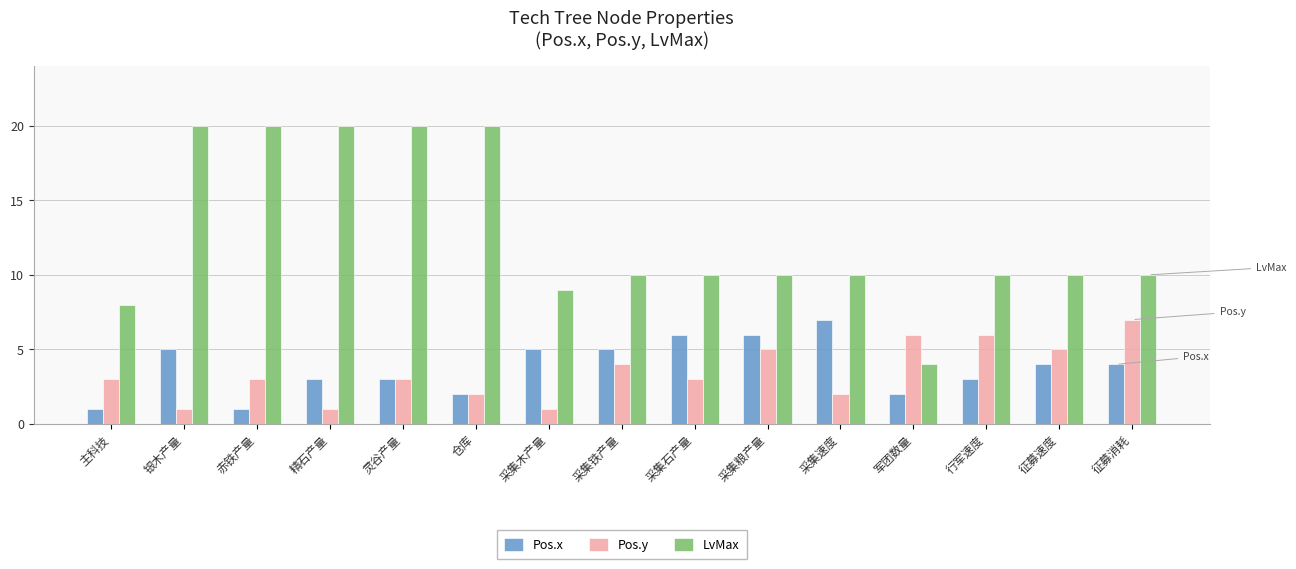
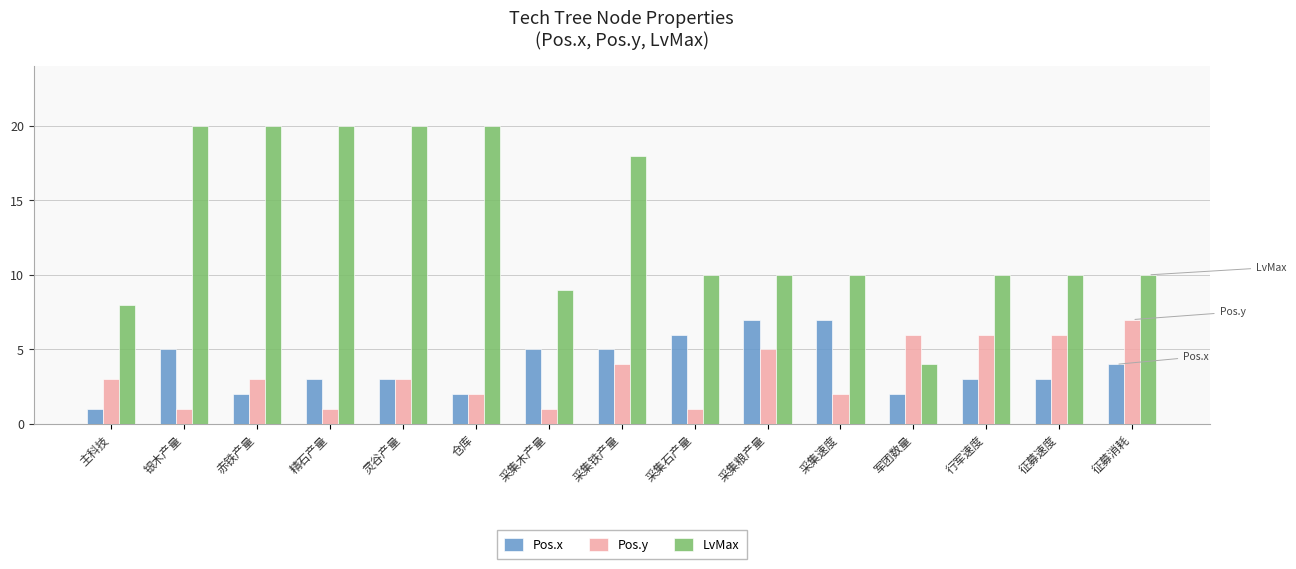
  {
    "Pos.x": {
      "主科技": 1,
      "银木产量": 5,
-     "赤铁产量": 1,
+     "赤铁产量": 2,
      "精石产量": 3,
      "灵谷产量": 3,
      "仓库": 2,
      "采集木产量": 5,
      "采集铁产量": 5,
      "采集石产量": 6,
-     "采集粮产量": 6,
+     "采集粮产量": 7,
      "采集速度": 7,
      "军团数量": 2,
      "行军速度": 3,
-     "征募速度": 4,
+     "征募速度": 3,
      "征募消耗": 4
    },
    "Pos.y": {
      "主科技": 3,
      "银木产量": 1,
      "赤铁产量": 3,
      "精石产量": 1,
      "灵谷产量": 3,
      "仓库": 2,
      "采集木产量": 1,
      "采集铁产量": 4,
-     "采集石产量": 3,
+     "采集石产量": 1,
      "采集粮产量": 5,
      "采集速度": 2,
      "军团数量": 6,
      "行军速度": 6,
-     "征募速度": 5,
+     "征募速度": 6,
      "征募消耗": 7
    },
    "LvMax": {
      "主科技": 8,
      "银木产量": 20,
      "赤铁产量": 20,
      "精石产量": 20,
      "灵谷产量": 20,
      "仓库": 20,
      "采集木产量": 9,
-     "采集铁产量": 10,
+     "采集铁产量": 18,
      "采集石产量": 10,
      "采集粮产量": 10,
      "采集速度": 10,
      "军团数量": 4,
      "行军速度": 10,
      "征募速度": 10,
      "征募消耗": 10
    }
  }
